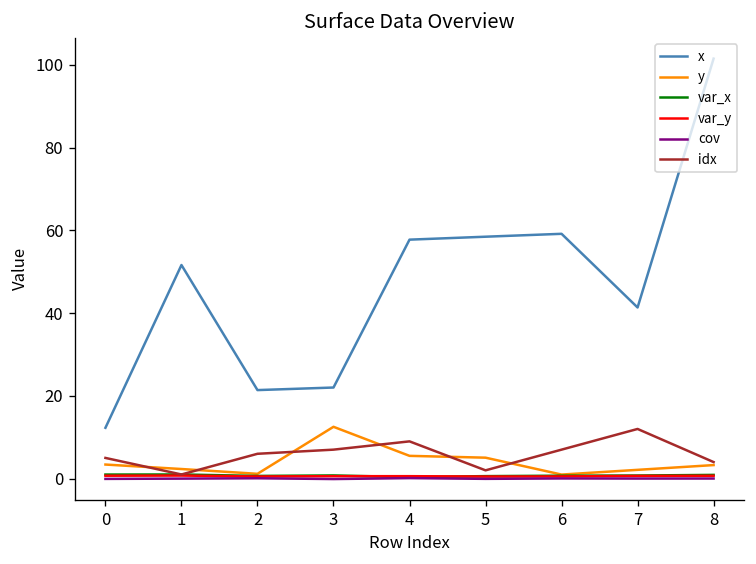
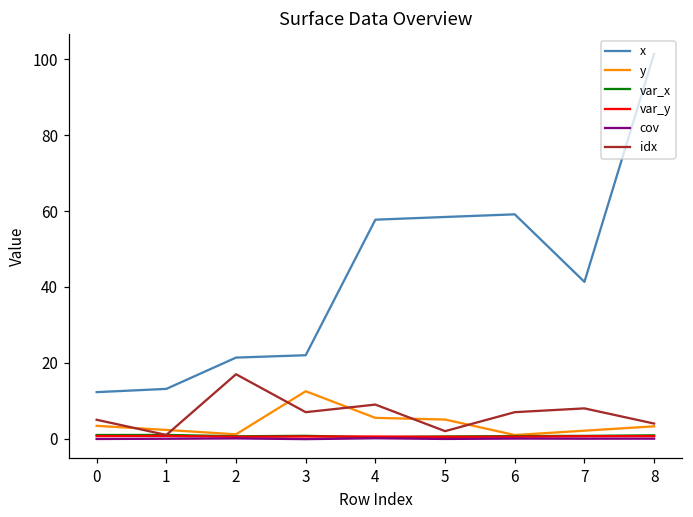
  {
    "x": {
      "0": 12,
-     "1": 52,
+     "1": 13,
      "2": 21,
      "3": 22,
      "4": 58,
      "5": 58,
      "6": 59,
      "7": 41
    },
    "y": {
      "0": 3,
      "1": 2,
      "3": 13,
      "4": 6,
      "5": 5,
      "7": 2
    },
    "cov": {
      "0": 0
    },
    "idx": {
      "0": 5,
-     "2": 6,
+     "2": 17,
      "3": 7,
      "4": 9,
      "5": 2,
      "6": 7,
-     "7": 12
+     "7": 8
    }
  }
